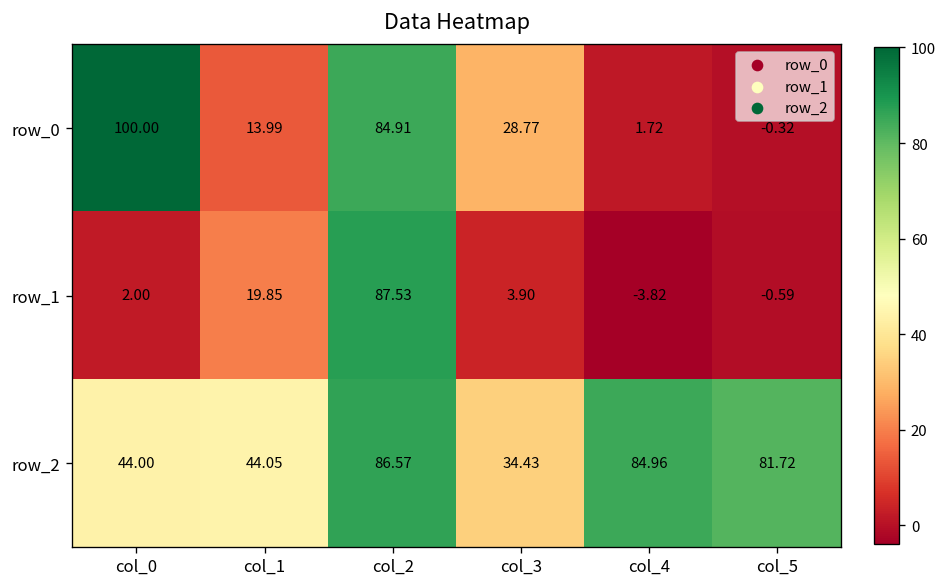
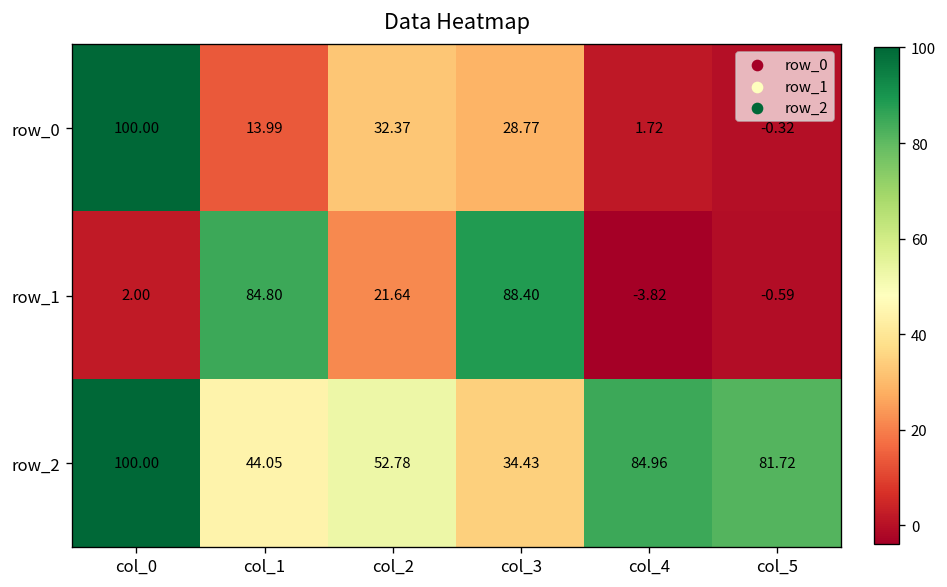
  {
    "row_0": {
      "col_0": 100.00,
      "col_1": 13.99,
-     "col_2": 84.91,
+     "col_2": 32.37,
      "col_3": 28.77,
      "col_4": 1.72
    },
    "row_1": {
      "col_0": 2.00,
-     "col_1": 19.85,
-     "col_2": 87.53,
-     "col_3": 3.90,
+     "col_1": 84.80,
+     "col_2": 21.64,
+     "col_3": 88.40,
      "col_4": -3.82,
      "col_5": -0.59
    },
    "row_2": {
-     "col_0": 44.00,
+     "col_0": 100.00,
      "col_1": 44.05,
-     "col_2": 86.57,
+     "col_2": 52.78,
      "col_3": 34.43,
      "col_4": 84.96,
      "col_5": 81.72
    }
  }
